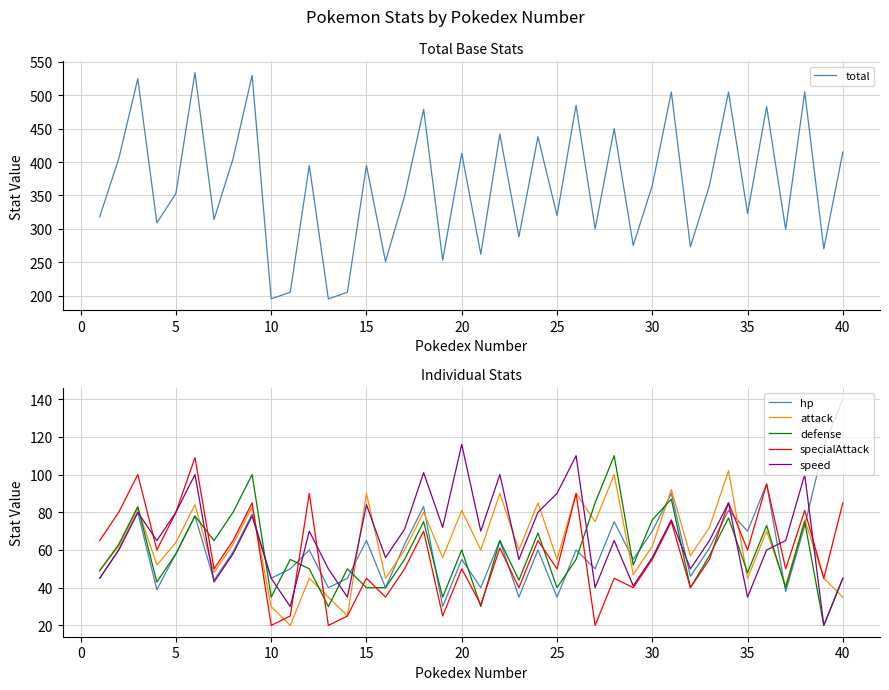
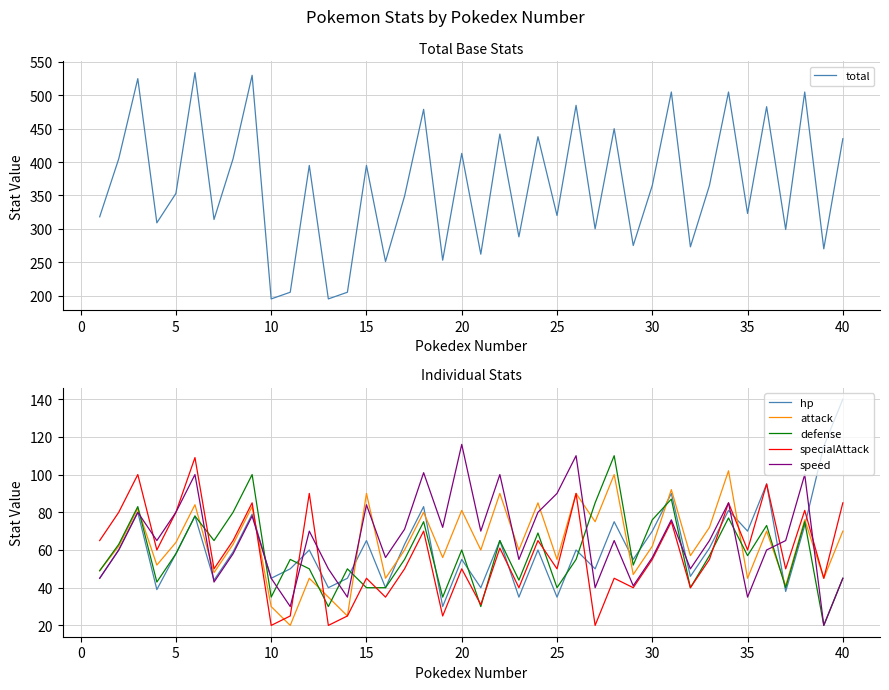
  {
    "Total Base Stats": {
      "5": 350,
      "10": 200,
      "15": 400,
      "20": 410,
      "25": 320,
      "30": 370,
      "35": 320,
-     "40": 420
+     "40": 440
    },
    "Individual Stats": {
      "hp": {
        "15": 65,
        "20": 55,
        "25": 35,
        "30": 70,
        "35": 70
      },
      "attack": {
        "5": 64,
        "10": 30,
        "15": 90,
        "20": 81,
        "25": 55,
        "30": 62,
        "35": 45,
-       "40": 35
+       "40": 70
      },
      "defense": {
        "10": 35,
        "15": 40,
        "20": 60,
        "25": 40,
        "30": 76,
-       "35": 48
+       "35": 57
      },
      "specialAttack": {
        "10": 20,
        "15": 45,
        "20": 50,
        "25": 50,
        "35": 60,
        "40": 85
      },
      "speed": {
        "15": 84,
        "20": 116,
        "25": 90,
        "35": 35
      }
    }
  }
